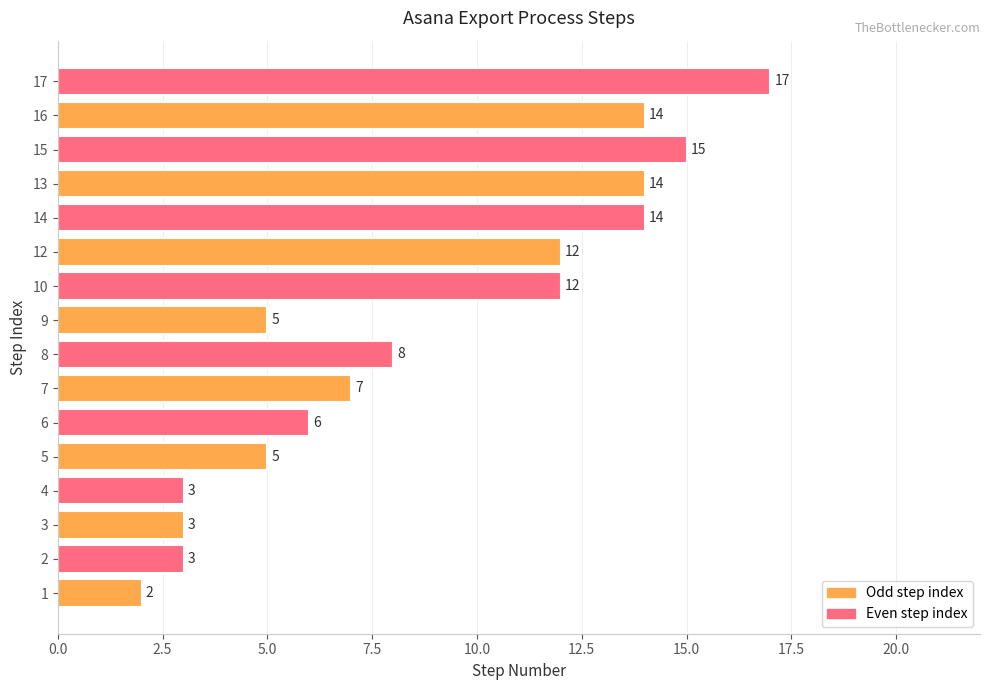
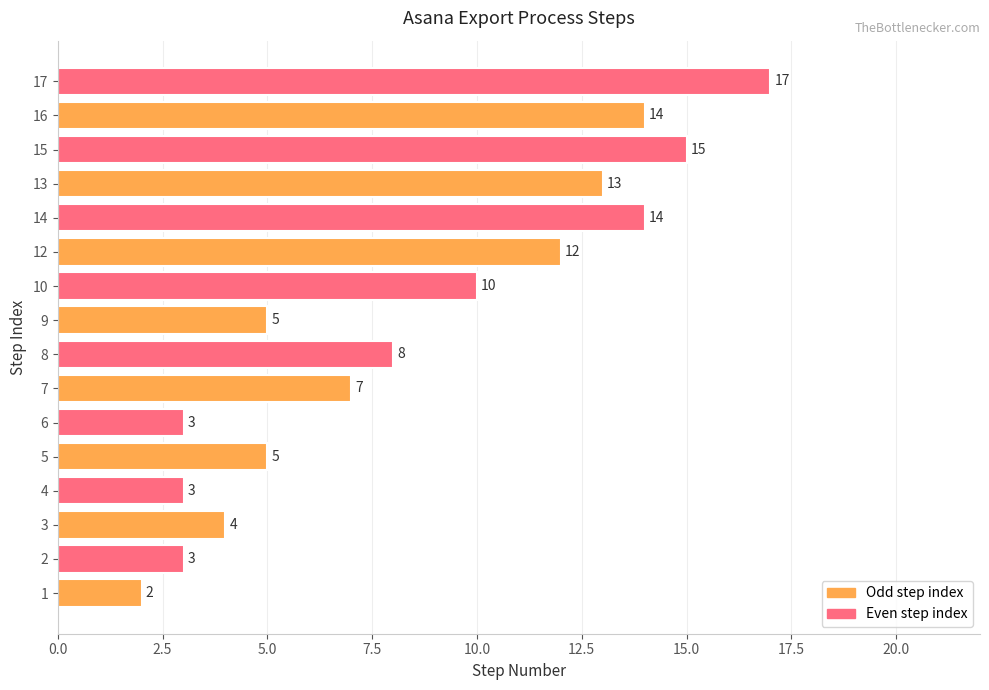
  {
    "17": 17,
    "16": 14,
    "15": 15,
-   "13": 14,
+   "13": 13,
    "14": 14,
    "12": 12,
-   "10": 12,
+   "10": 10,
    "9": 5,
    "8": 8,
    "7": 7,
-   "6": 6,
+   "6": 3,
    "5": 5,
    "4": 3,
-   "3": 3,
+   "3": 4,
    "2": 3,
    "1": 2
  }
